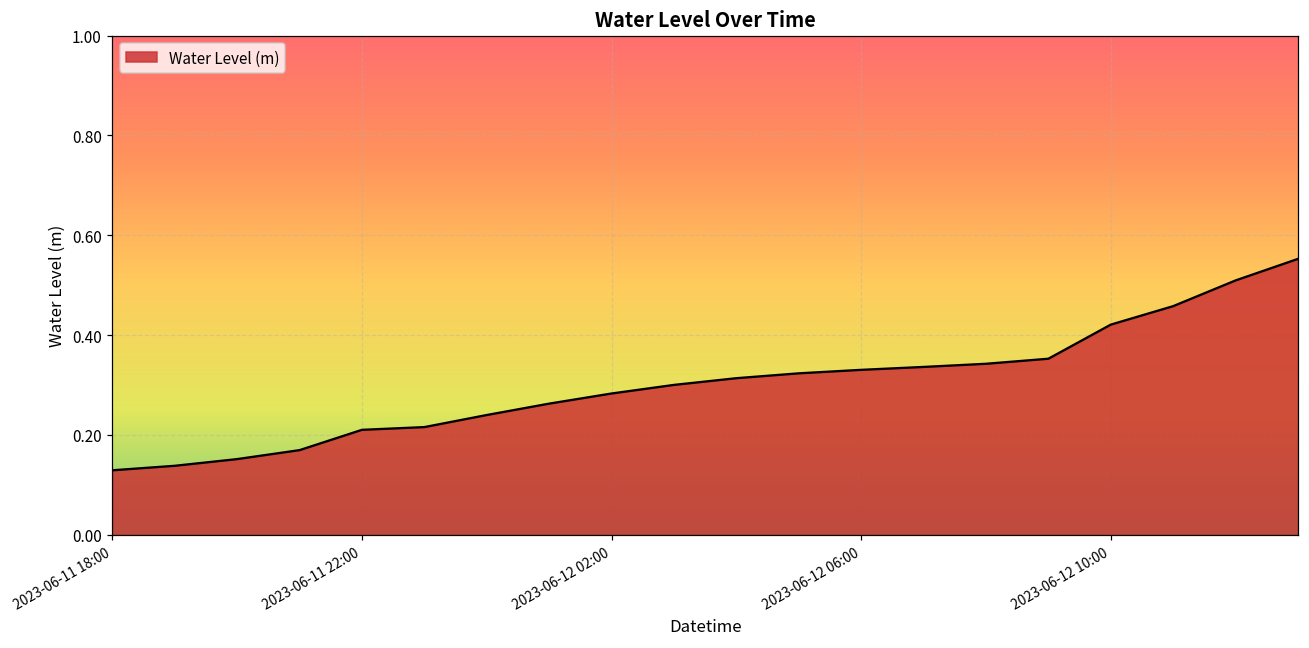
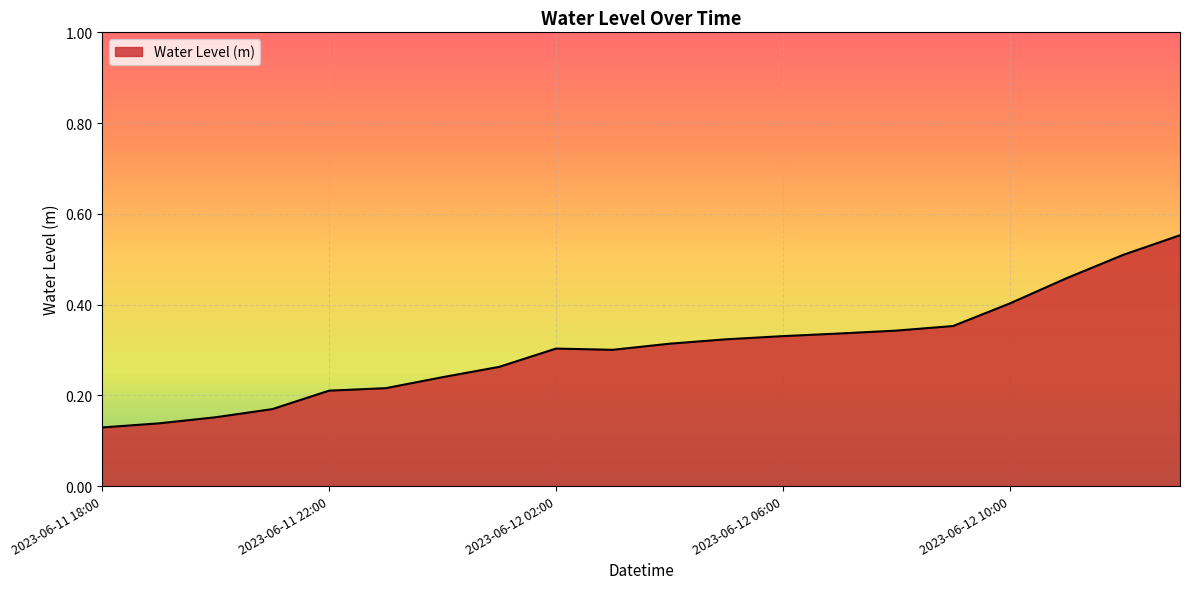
  {
    "2023-06-11 18:00": 0.13,
    "2023-06-11 22:00": 0.21,
-   "2023-06-12 02:00": 0.28,
+   "2023-06-12 02:00": 0.30,
    "2023-06-12 06:00": 0.33,
-   "2023-06-12 10:00": 0.42
+   "2023-06-12 10:00": 0.40
  }
